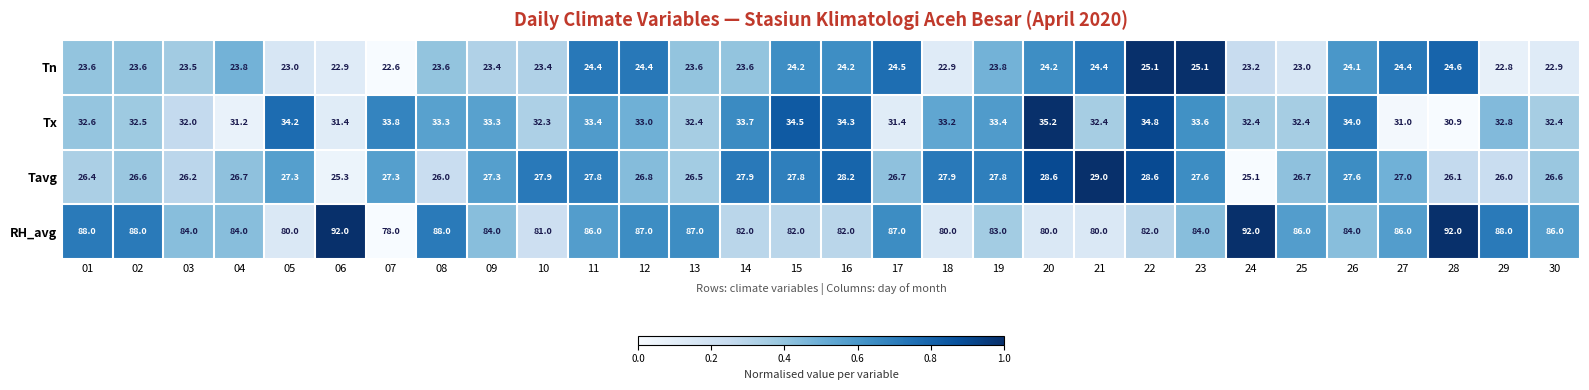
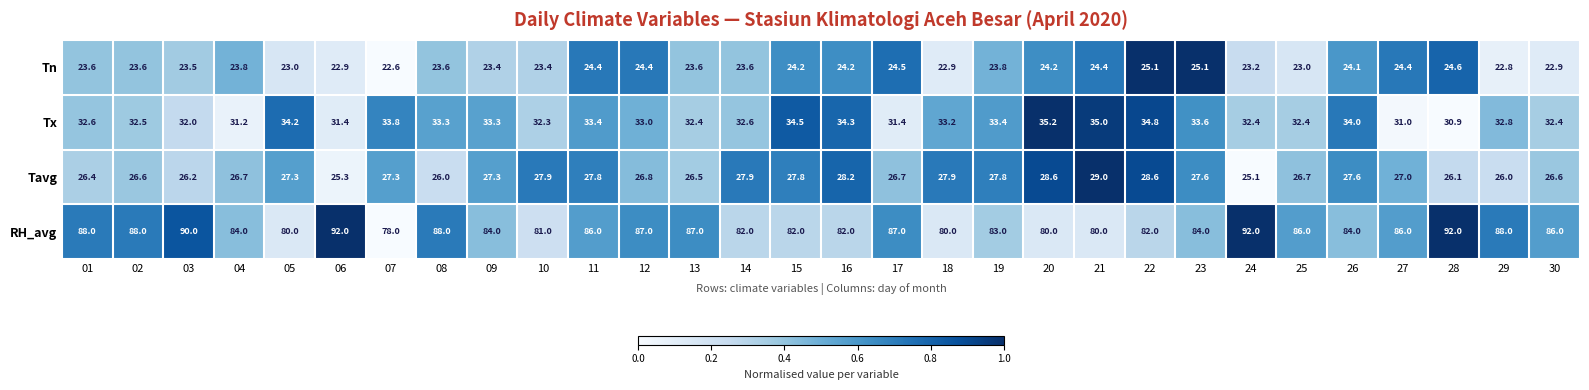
  {
    "Tn": {
      "01": 23.6,
      "02": 23.6,
      "03": 23.5,
      "04": 23.8,
      "05": 23.0,
      "06": 22.9,
      "07": 22.6,
      "08": 23.6,
      "09": 23.4,
      "10": 23.4,
      "11": 24.4,
      "12": 24.4,
      "13": 23.6,
      "14": 23.6,
      "15": 24.2,
      "16": 24.2,
      "17": 24.5,
      "18": 22.9,
      "19": 23.8,
      "20": 24.2,
      "21": 24.4,
      "22": 25.1,
      "23": 25.1,
      "24": 23.2,
      "25": 23.0,
      "26": 24.1,
      "27": 24.4,
      "28": 24.6,
      "29": 22.8,
      "30": 22.9
    },
    "Tx": {
      "01": 32.6,
      "02": 32.5,
      "03": 32.0,
      "04": 31.2,
      "05": 34.2,
      "06": 31.4,
      "07": 33.8,
      "08": 33.3,
      "09": 33.3,
      "10": 32.3,
      "11": 33.4,
      "12": 33.0,
      "13": 32.4,
-     "14": 33.7,
+     "14": 32.6,
      "15": 34.5,
      "16": 34.3,
      "17": 31.4,
      "18": 33.2,
      "19": 33.4,
      "20": 35.2,
-     "21": 32.4,
+     "21": 35.0,
      "22": 34.8,
      "23": 33.6,
      "24": 32.4,
      "25": 32.4,
      "26": 34.0,
      "27": 31.0,
      "28": 30.9,
      "29": 32.8,
      "30": 32.4
    },
    "Tavg": {
      "01": 26.4,
      "02": 26.6,
      "03": 26.2,
      "04": 26.7,
      "05": 27.3,
      "06": 25.3,
      "07": 27.3,
      "08": 26.0,
      "09": 27.3,
      "10": 27.9,
      "11": 27.8,
      "12": 26.8,
      "13": 26.5,
      "14": 27.9,
      "15": 27.8,
      "16": 28.2,
      "17": 26.7,
      "18": 27.9,
      "19": 27.8,
      "20": 28.6,
      "21": 29.0,
      "22": 28.6,
      "23": 27.6,
      "24": 25.1,
      "25": 26.7,
      "26": 27.6,
      "27": 27.0,
      "28": 26.1,
      "29": 26.0,
      "30": 26.6
    },
    "RH_avg": {
      "01": 88.0,
      "02": 88.0,
-     "03": 84.0,
+     "03": 90.0,
      "04": 84.0,
      "05": 80.0,
      "06": 92.0,
      "07": 78.0,
      "08": 88.0,
      "09": 84.0,
      "10": 81.0,
      "11": 86.0,
      "12": 87.0,
      "13": 87.0,
      "14": 82.0,
      "15": 82.0,
      "16": 82.0,
      "17": 87.0,
      "18": 80.0,
      "19": 83.0,
      "20": 80.0,
      "21": 80.0,
      "22": 82.0,
      "23": 84.0,
      "24": 92.0,
      "25": 86.0,
      "26": 84.0,
      "27": 86.0,
      "28": 92.0,
      "29": 88.0,
      "30": 86.0
    }
  }
